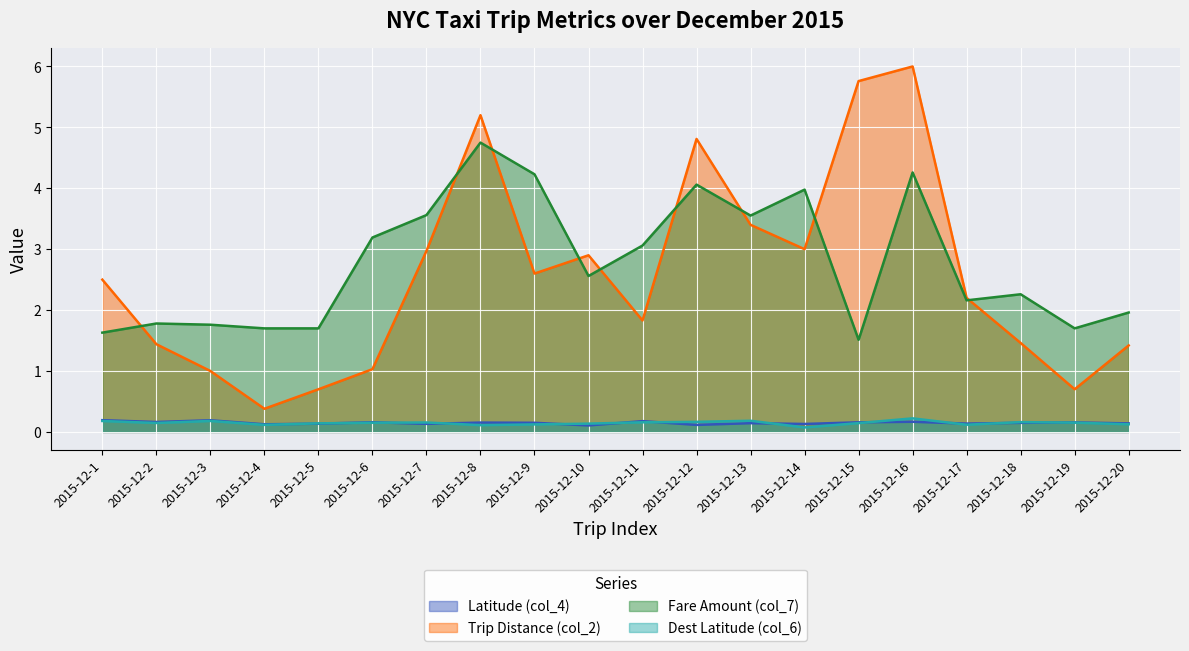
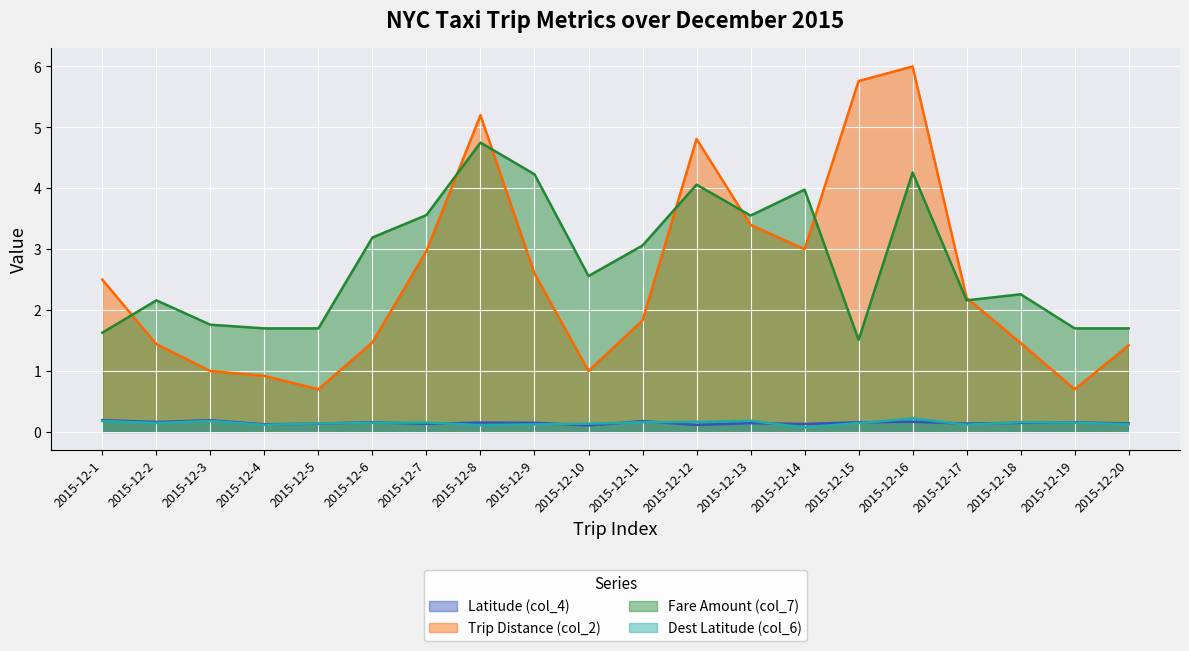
  {
    "Trip Distance (col_2)": {
      "2015-12-1": 2.5,
      "2015-12-2": 1.4,
      "2015-12-3": 1.0,
-     "2015-12-4": 0.4,
+     "2015-12-4": 0.9,
      "2015-12-5": 0.7,
-     "2015-12-6": 1.0,
+     "2015-12-6": 1.5,
      "2015-12-7": 3.0,
      "2015-12-8": 5.2,
      "2015-12-9": 2.6,
-     "2015-12-10": 2.9,
+     "2015-12-10": 1.0,
      "2015-12-11": 1.8,
      "2015-12-12": 4.8,
      "2015-12-13": 3.4,
      "2015-12-14": 3.0,
      "2015-12-15": 5.8,
      "2015-12-16": 6.0,
      "2015-12-18": 1.5,
      "2015-12-19": 0.7,
      "2015-12-20": 1.4
    },
    "Fare Amount (col_7)": {
      "2015-12-1": 1.6,
-     "2015-12-2": 1.8,
+     "2015-12-2": 2.2,
      "2015-12-3": 1.8,
      "2015-12-4": 1.7,
      "2015-12-5": 1.7,
      "2015-12-6": 3.2,
      "2015-12-7": 3.6,
      "2015-12-8": 4.8,
      "2015-12-9": 4.2,
      "2015-12-10": 2.6,
      "2015-12-11": 3.1,
      "2015-12-12": 4.1,
      "2015-12-13": 3.6,
      "2015-12-14": 4.0,
      "2015-12-15": 1.5,
      "2015-12-16": 4.3,
      "2015-12-18": 2.3,
      "2015-12-19": 1.7,
-     "2015-12-20": 2.0
+     "2015-12-20": 1.7
    }
  }
